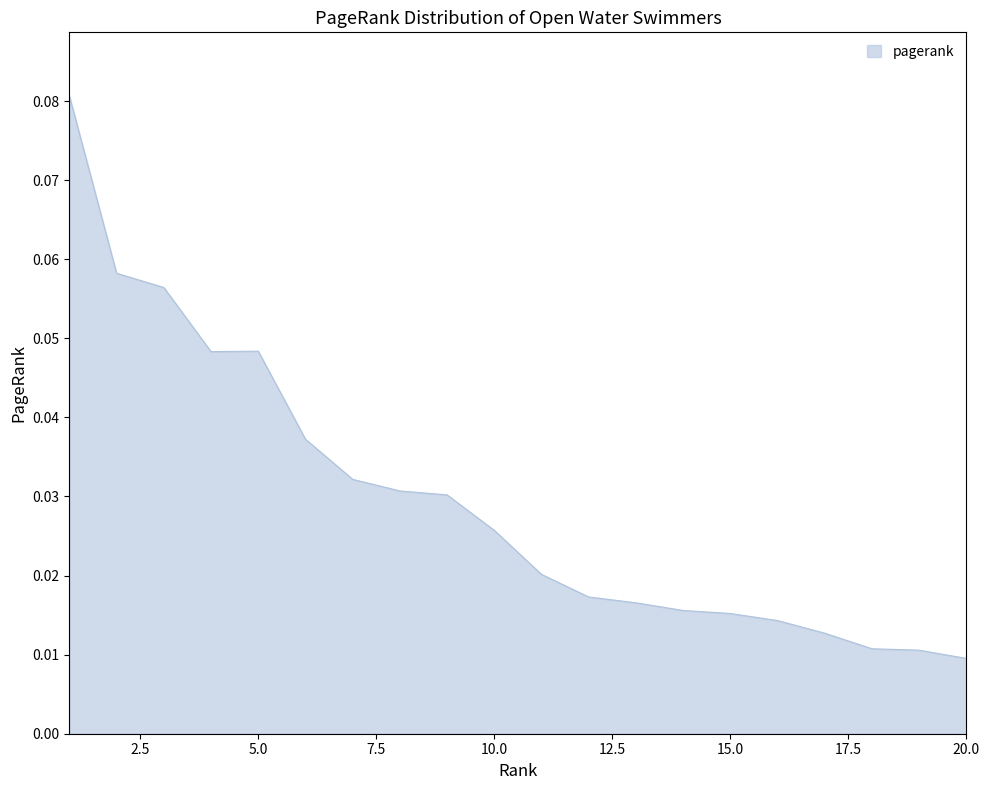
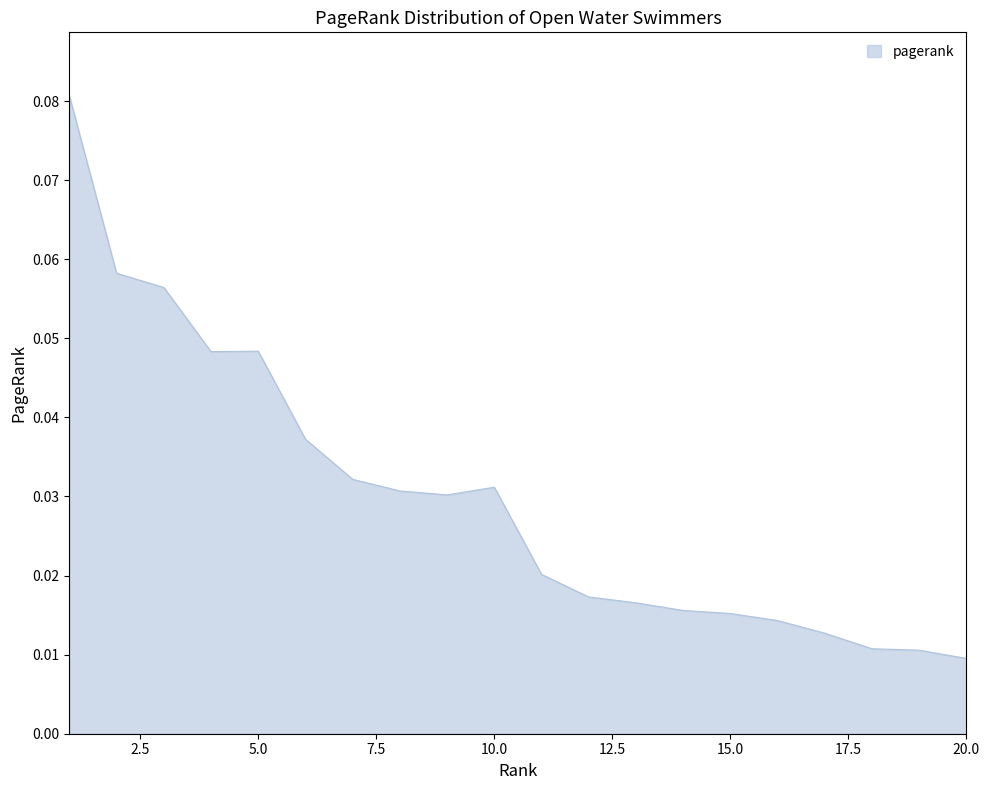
  {
    "5.0": 0.048,
-   "10.0": 0.026,
+   "10.0": 0.031,
    "15.0": 0.015,
    "20.0": 0.010
  }
